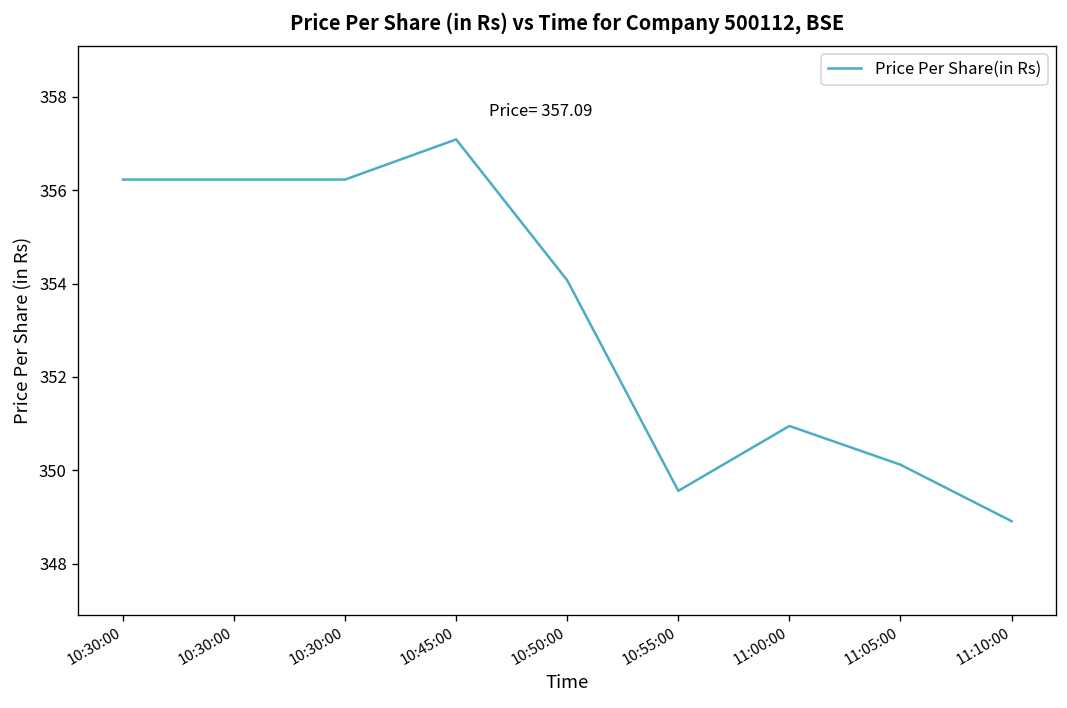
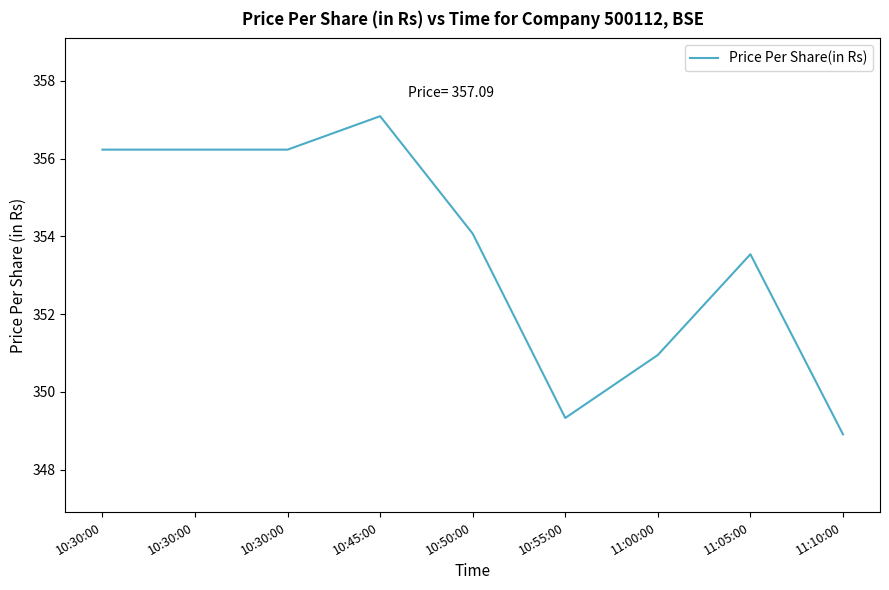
  {
    "10:45:00": 357.1,
    "10:50:00": 354.1,
-   "10:55:00": 349.6,
+   "10:55:00": 349.3,
    "11:00:00": 351.0,
-   "11:05:00": 350.1,
+   "11:05:00": 353.5,
    "11:10:00": 348.9
  }
